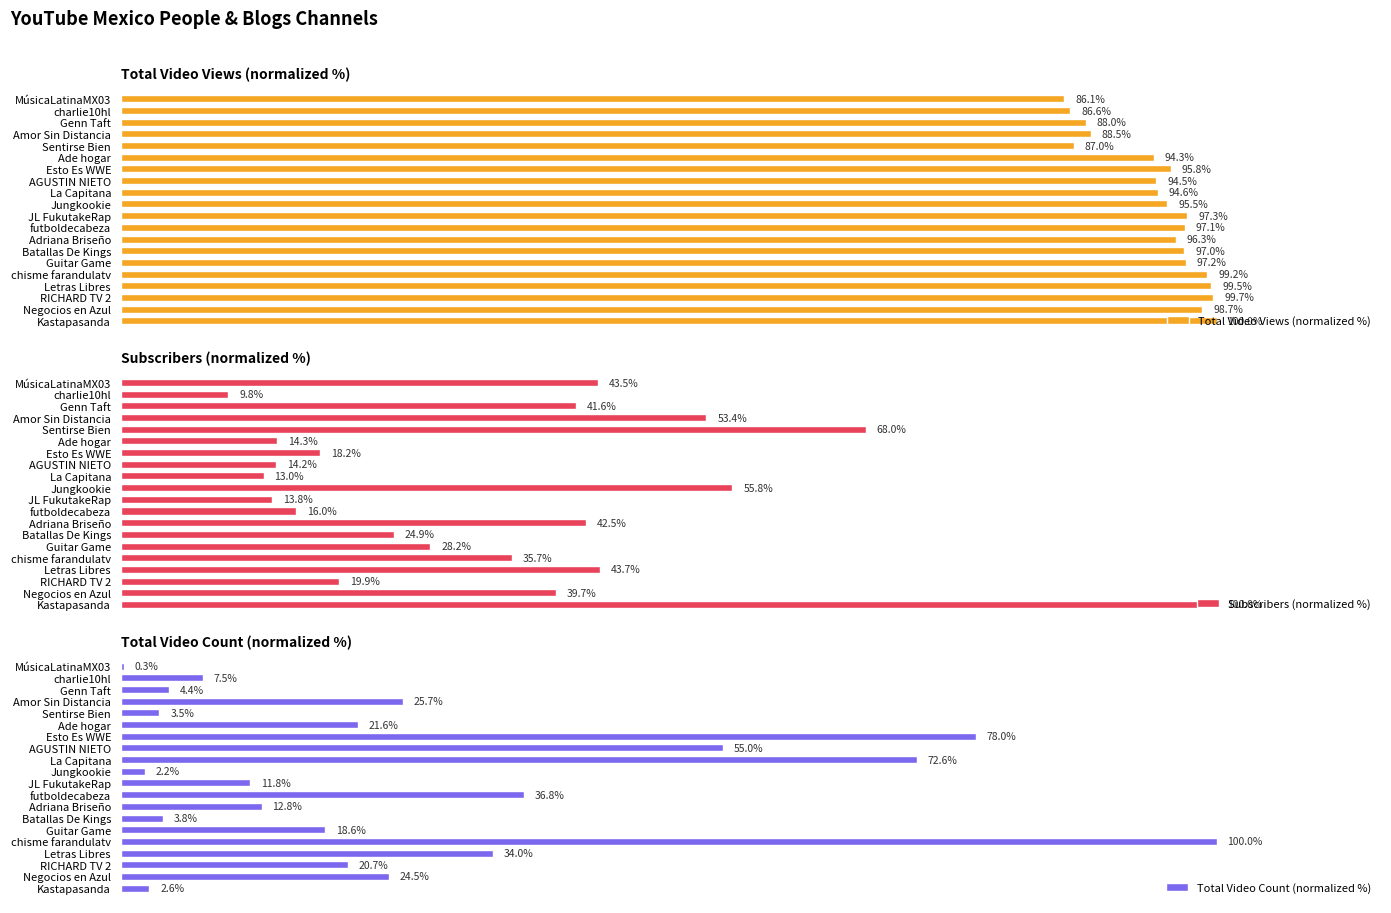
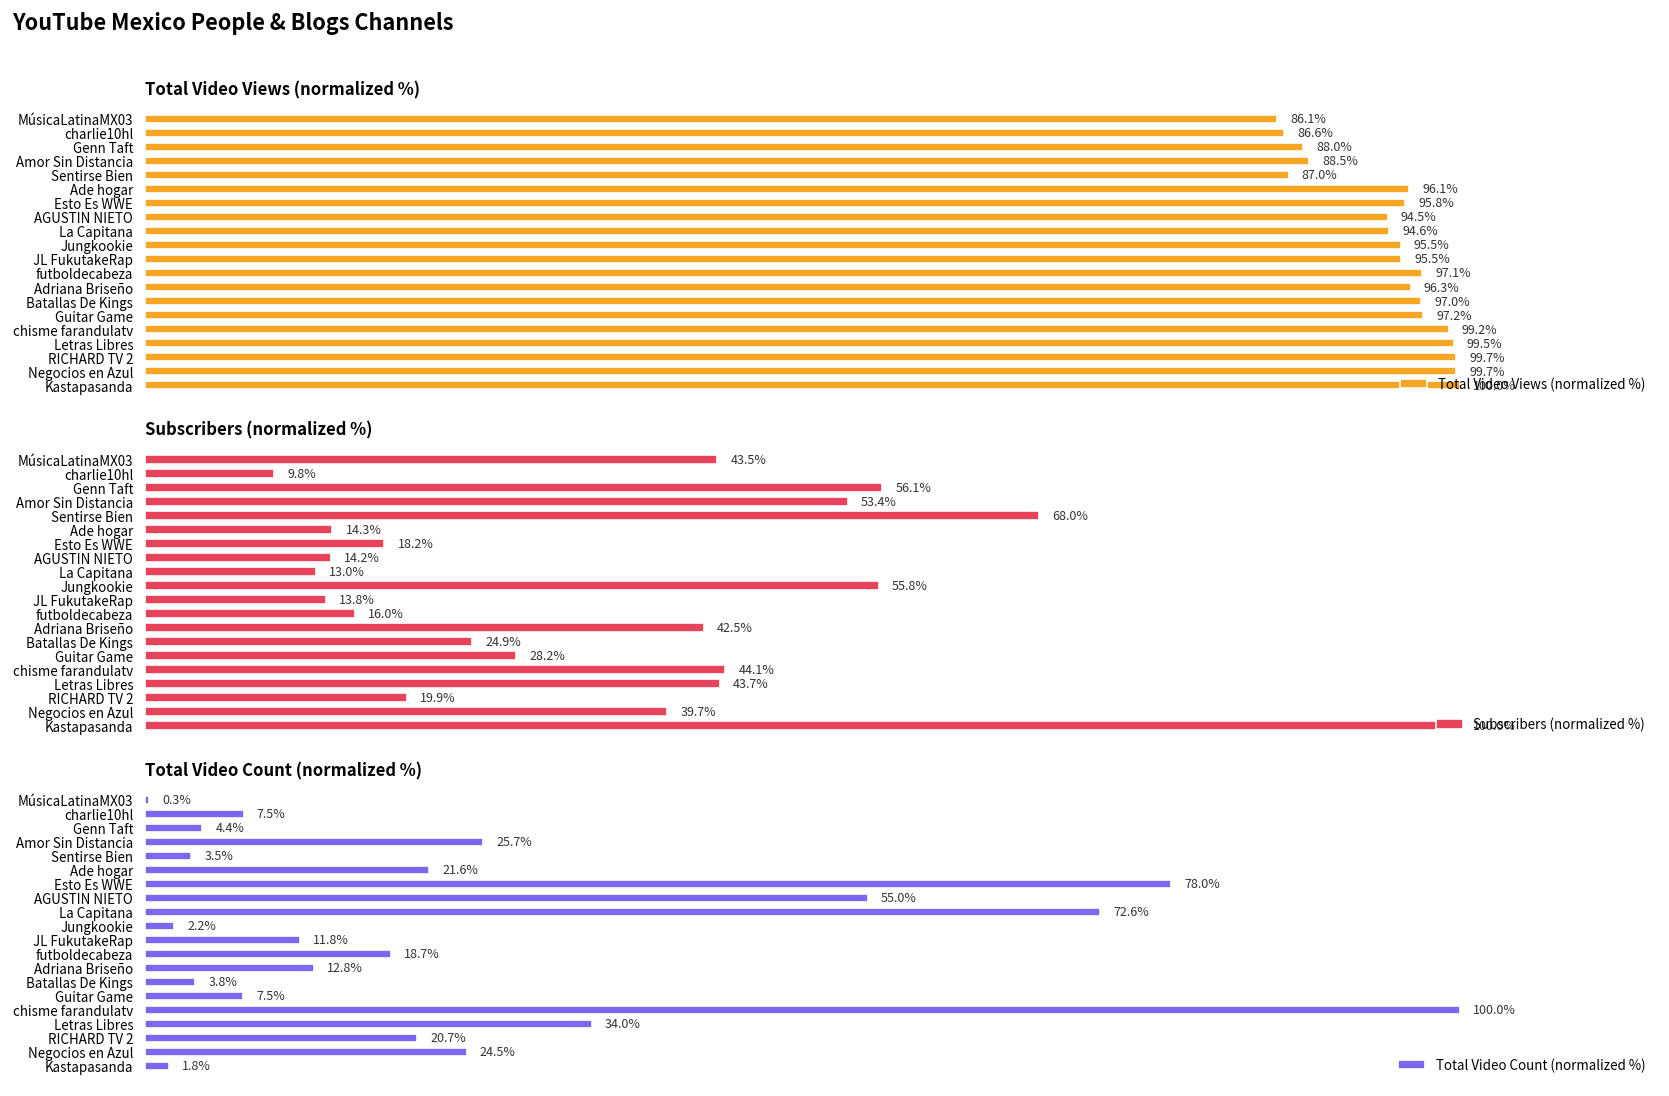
  {
    "Total Video Views (normalized %)": {
      "MúsicaLatinaMX03": "86.1%",
      "charlie10hl": "86.6%",
      "Genn Taft": "88.0%",
      "Amor Sin Distancia": "88.5%",
      "Sentirse Bien": "87.0%",
-     "Ade hogar": "94.3%",
+     "Ade hogar": "96.1%",
      "Esto Es WWE": "95.8%",
      "AGUSTIN NIETO": "94.5%",
      "La Capitana": "94.6%",
      "Jungkookie": "95.5%",
-     "JL FukutakeRap": "97.3%",
+     "JL FukutakeRap": "95.5%",
      "futboldecabeza": "97.1%",
      "Adriana Briseño": "96.3%",
      "Batallas De Kings": "97.0%",
      "Guitar Game": "97.2%",
      "chisme farandulatv": "99.2%",
      "Letras Libres": "99.5%",
      "RICHARD TV 2": "99.7%",
-     "Negocios en Azul": "98.7%",
+     "Negocios en Azul": "99.7%",
      "Kastapasanda": "100.0%"
    },
    "Subscribers (normalized %)": {
      "MúsicaLatinaMX03": "43.5%",
      "charlie10hl": "9.8%",
-     "Genn Taft": "41.6%",
+     "Genn Taft": "56.1%",
      "Amor Sin Distancia": "53.4%",
      "Sentirse Bien": "68.0%",
      "Ade hogar": "14.3%",
      "Esto Es WWE": "18.2%",
      "AGUSTIN NIETO": "14.2%",
      "La Capitana": "13.0%",
      "Jungkookie": "55.8%",
      "JL FukutakeRap": "13.8%",
      "futboldecabeza": "16.0%",
      "Adriana Briseño": "42.5%",
      "Batallas De Kings": "24.9%",
      "Guitar Game": "28.2%",
-     "chisme farandulatv": "35.7%",
+     "chisme farandulatv": "44.1%",
      "Letras Libres": "43.7%",
      "RICHARD TV 2": "19.9%",
      "Negocios en Azul": "39.7%",
      "Kastapasanda": "100.0%"
    },
    "Total Video Count (normalized %)": {
      "MúsicaLatinaMX03": "0.3%",
      "charlie10hl": "7.5%",
      "Genn Taft": "4.4%",
      "Amor Sin Distancia": "25.7%",
      "Sentirse Bien": "3.5%",
      "Ade hogar": "21.6%",
      "Esto Es WWE": "78.0%",
      "AGUSTIN NIETO": "55.0%",
      "La Capitana": "72.6%",
      "Jungkookie": "2.2%",
      "JL FukutakeRap": "11.8%",
-     "futboldecabeza": "36.8%",
+     "futboldecabeza": "18.7%",
      "Adriana Briseño": "12.8%",
      "Batallas De Kings": "3.8%",
-     "Guitar Game": "18.6%",
+     "Guitar Game": "7.5%",
      "chisme farandulatv": "100.0%",
      "Letras Libres": "34.0%",
      "RICHARD TV 2": "20.7%",
      "Negocios en Azul": "24.5%",
-     "Kastapasanda": "2.6%"
+     "Kastapasanda": "1.8%"
    }
  }
